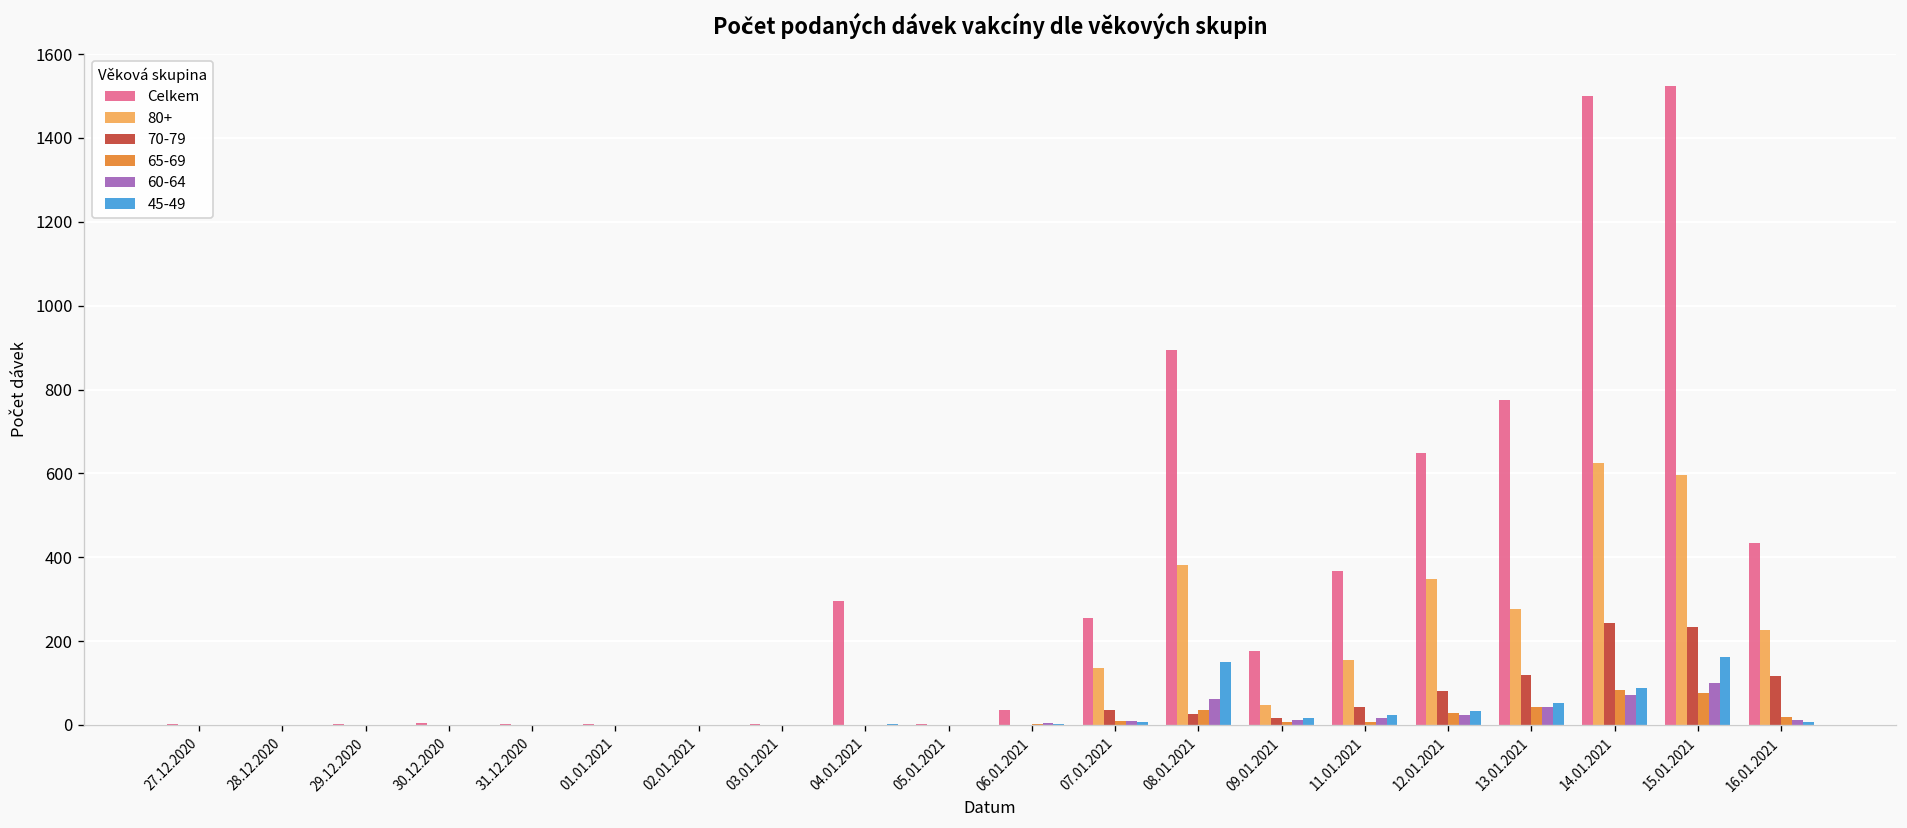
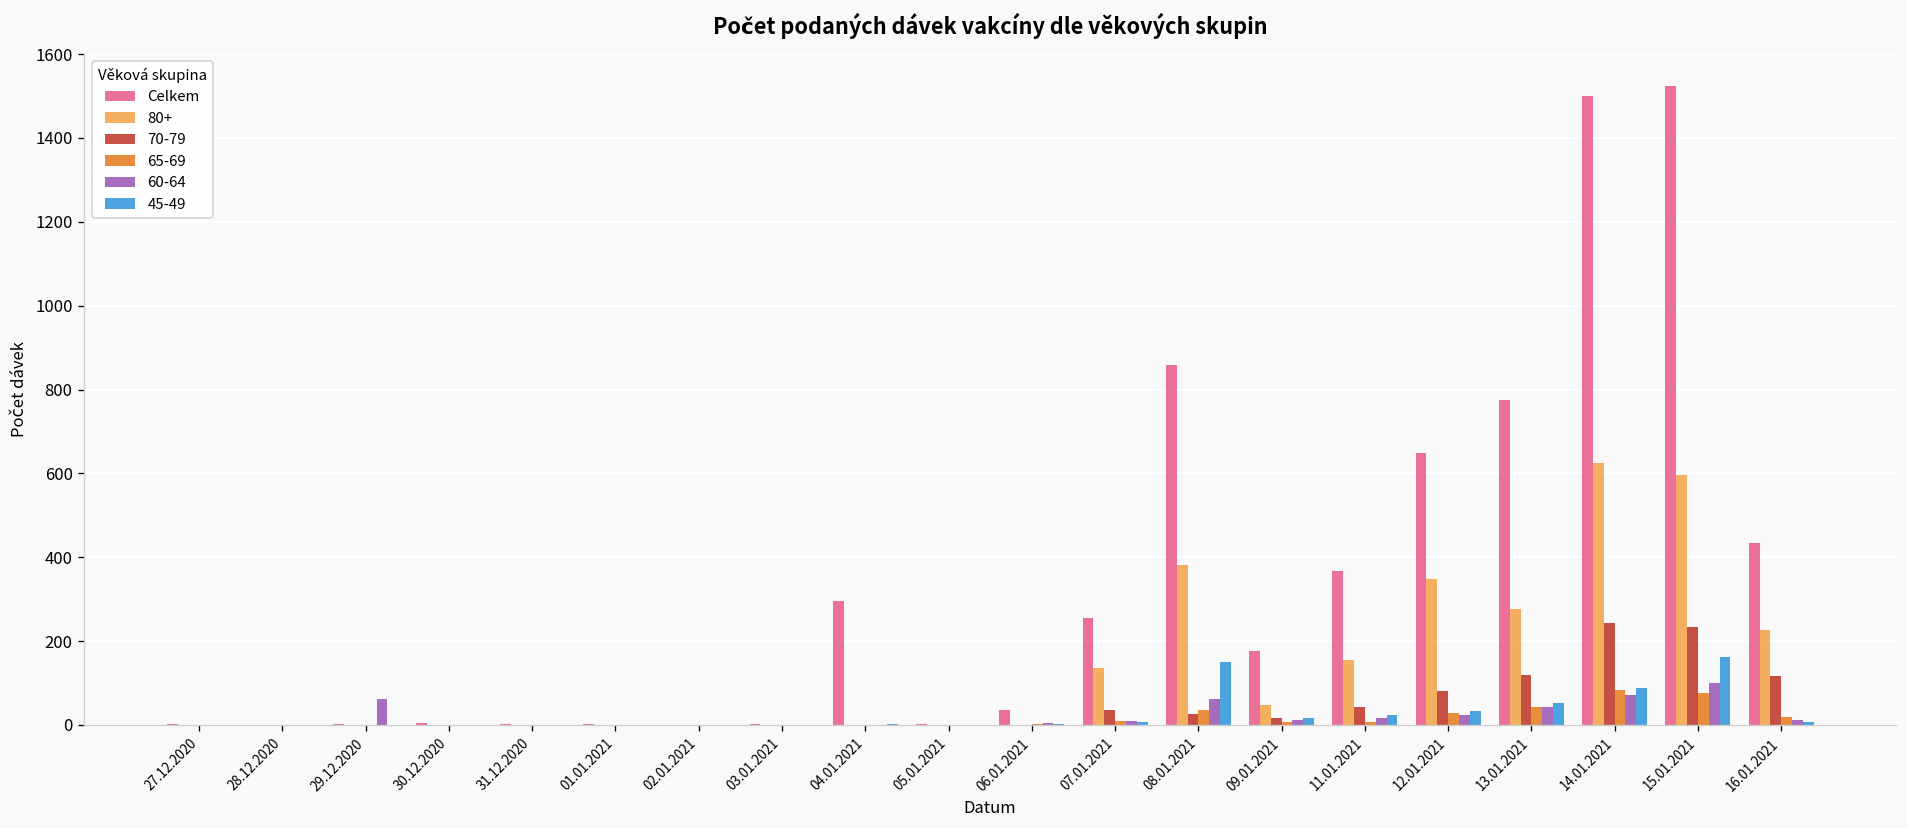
  {
    "Celkem": {
      "04.01.2021": 300,
      "06.01.2021": 40,
      "07.01.2021": 260,
-     "08.01.2021": 890,
+     "08.01.2021": 860,
      "09.01.2021": 180,
      "11.01.2021": 370,
      "12.01.2021": 650,
      "13.01.2021": 780,
      "14.01.2021": 1500,
      "15.01.2021": 1530,
      "16.01.2021": 440
    },
    "70-79": {
      "27.12.2020": 0,
      "28.12.2020": 0,
      "30.12.2020": 0,
      "31.12.2020": 0,
      "01.01.2021": 0,
      "02.01.2021": 0,
      "03.01.2021": 0,
      "04.01.2021": 0,
      "07.01.2021": 40,
      "08.01.2021": 30,
      "09.01.2021": 20,
      "11.01.2021": 40,
      "12.01.2021": 80,
      "13.01.2021": 120,
      "14.01.2021": 240,
      "15.01.2021": 230,
      "16.01.2021": 120
    },
    "60-64": {
      "27.12.2020": 0,
      "28.12.2020": 0,
-     "29.12.2020": 0,
+     "29.12.2020": 60,
      "30.12.2020": 0,
      "02.01.2021": 0,
      "03.01.2021": 0,
      "04.01.2021": 0,
      "05.01.2021": 0,
      "07.01.2021": 10,
      "08.01.2021": 60,
      "09.01.2021": 10,
      "11.01.2021": 20,
      "12.01.2021": 20,
      "13.01.2021": 40,
      "14.01.2021": 70,
      "15.01.2021": 100,
      "16.01.2021": 10
    },
    "45-49": {
      "27.12.2020": 0,
      "28.12.2020": 0,
      "31.12.2020": 0,
      "01.01.2021": 0,
      "02.01.2021": 0,
      "03.01.2021": 0,
      "05.01.2021": 0,
      "07.01.2021": 10,
      "08.01.2021": 150,
      "09.01.2021": 20,
      "11.01.2021": 20,
      "12.01.2021": 30,
      "13.01.2021": 50,
      "14.01.2021": 90,
      "15.01.2021": 160
    }
  }
